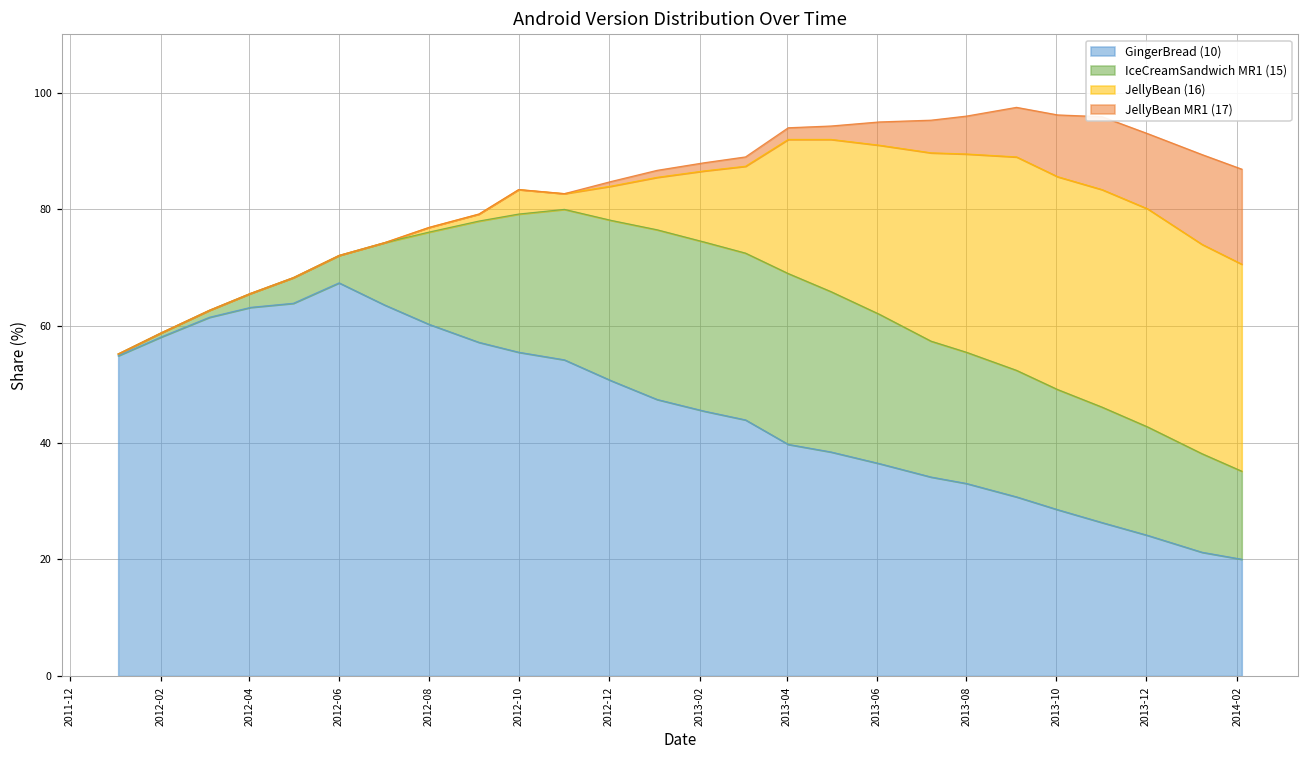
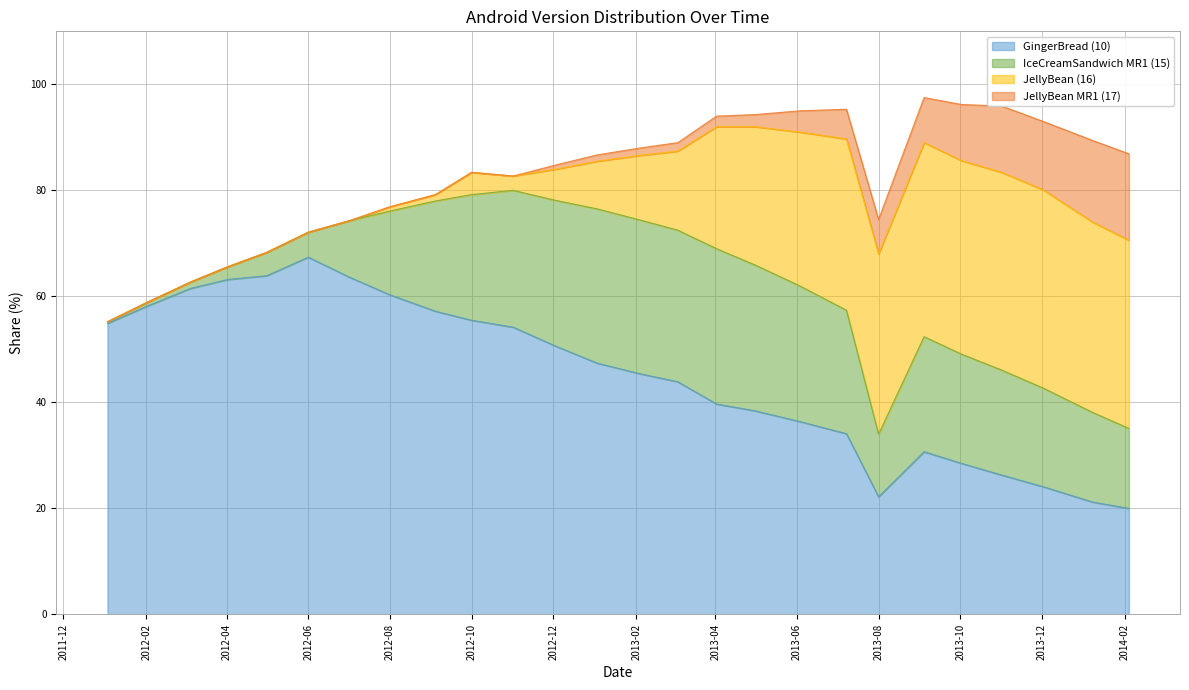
  {
    "GingerBread (10)": {
      "2012-02": 58,
      "2012-06": 67,
      "2012-08": 60,
      "2012-10": 56,
-     "2013-08": 33
+     "2013-08": 22
    },
    "IceCreamSandwich MR1 (15)": {
      "2012-08": 16,
      "2012-10": 24,
-     "2013-08": 23
+     "2013-08": 12
    },
    "JellyBean (16)": {
      "2013-08": 34
    },
    "JellyBean MR1 (17)": {
      "2013-08": 7
    }
  }
